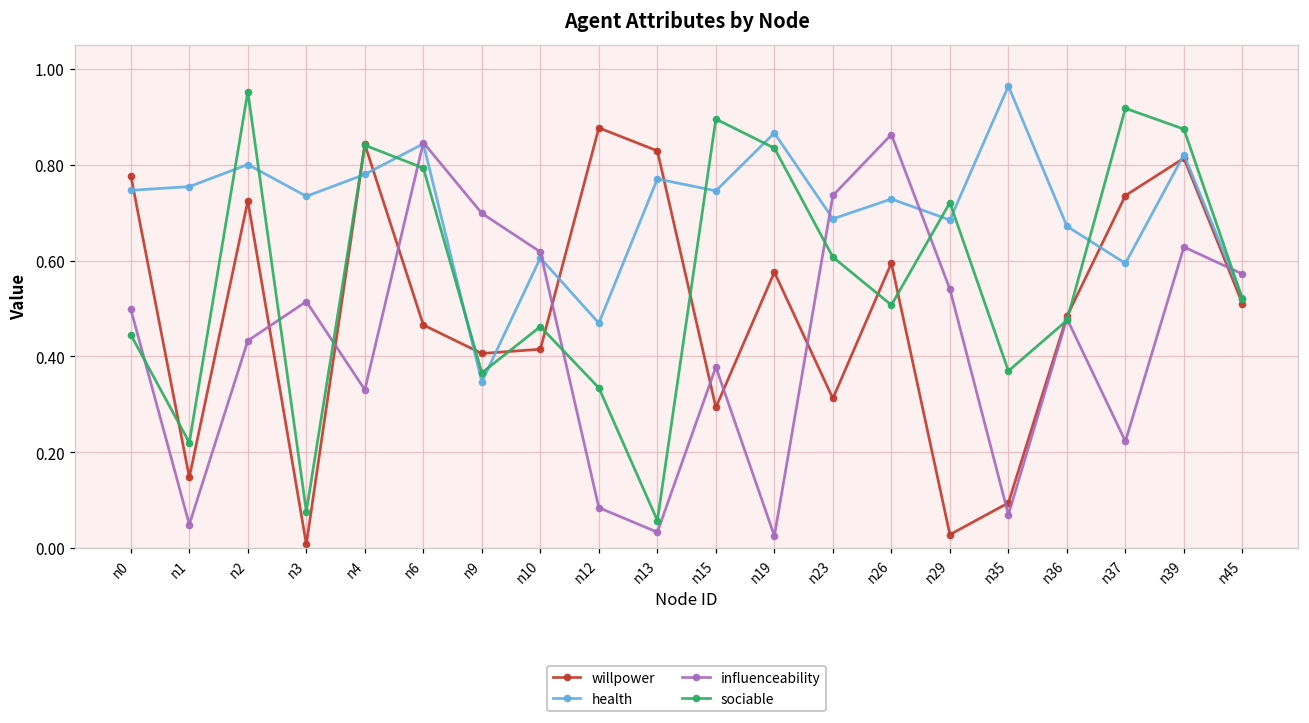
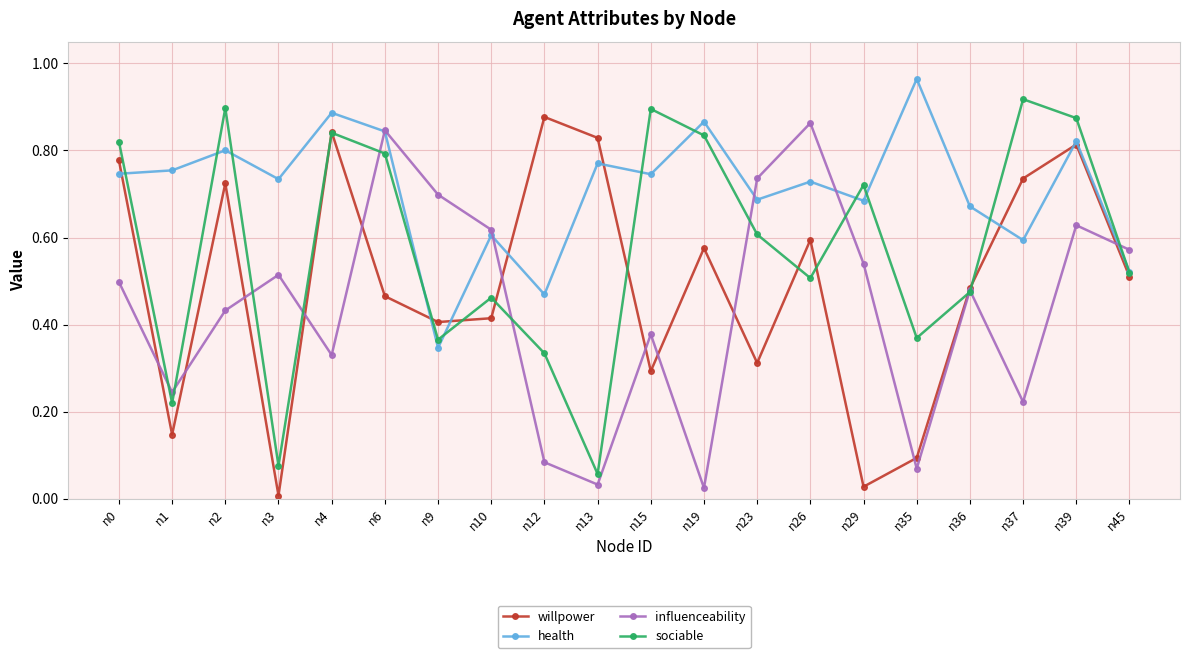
  {
    "willpower": {
      "n0": 0.78,
      "n1": 0.15,
      "n2": 0.72,
      "n3": 0.01,
      "n6": 0.47,
      "n9": 0.41,
      "n10": 0.41,
      "n12": 0.88,
      "n13": 0.83,
      "n15": 0.29,
      "n19": 0.58,
      "n23": 0.31,
      "n26": 0.59,
      "n29": 0.03,
      "n35": 0.09,
      "n37": 0.74,
      "n39": 0.81,
      "n45": 0.51
    },
    "health": {
      "n0": 0.75,
      "n1": 0.75,
      "n2": 0.80,
      "n3": 0.73,
-     "n4": 0.78,
+     "n4": 0.89,
      "n9": 0.35,
      "n10": 0.61,
      "n12": 0.47,
      "n13": 0.77,
      "n15": 0.75,
      "n19": 0.87,
      "n23": 0.69,
      "n26": 0.73,
      "n29": 0.68,
      "n35": 0.96,
      "n36": 0.67,
      "n37": 0.59,
      "n39": 0.82
    },
    "influenceability": {
      "n0": 0.50,
-     "n1": 0.05,
+     "n1": 0.24,
      "n2": 0.43,
      "n3": 0.51,
      "n4": 0.33,
      "n9": 0.70,
      "n10": 0.62,
      "n12": 0.08,
      "n13": 0.03,
      "n15": 0.38,
      "n19": 0.03,
      "n23": 0.74,
      "n26": 0.86,
      "n29": 0.54,
      "n35": 0.07,
      "n37": 0.22,
      "n39": 0.63,
      "n45": 0.57
    },
    "sociable": {
-     "n0": 0.45,
+     "n0": 0.82,
      "n1": 0.22,
-     "n2": 0.95,
+     "n2": 0.90,
      "n3": 0.08,
      "n6": 0.79,
      "n9": 0.37,
      "n10": 0.46,
      "n12": 0.33,
      "n13": 0.06,
      "n15": 0.90,
      "n19": 0.83,
      "n23": 0.61,
      "n26": 0.51,
      "n29": 0.72,
      "n35": 0.37,
      "n37": 0.92,
      "n39": 0.87
    }
  }
